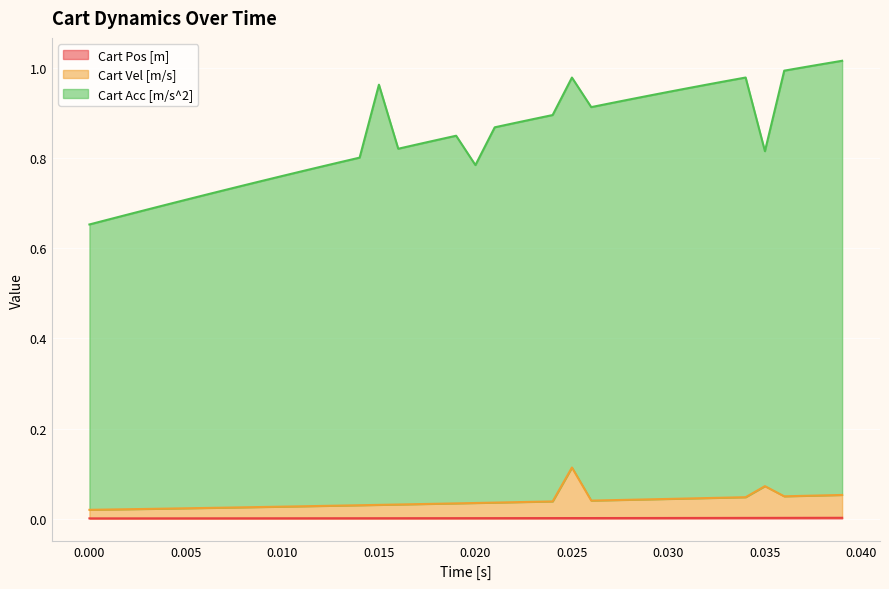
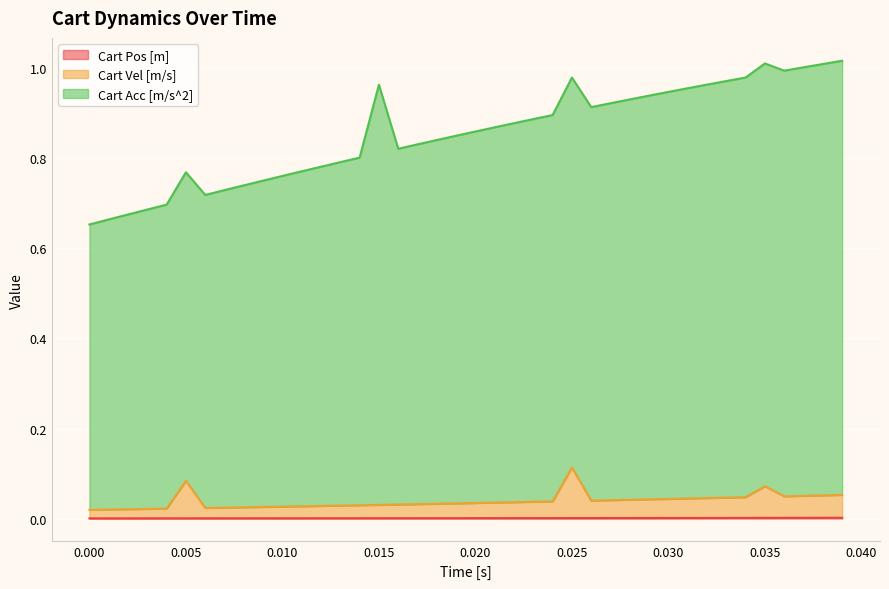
  {
    "Cart Pos [m]": {
      "0.000": 0.00,
      "0.005": 0.00,
      "0.010": 0.00,
      "0.015": 0.00,
      "0.020": 0.00,
      "0.025": 0.00,
      "0.030": 0.00,
      "0.035": 0.00
    },
    "Cart Vel [m/s]": {
      "0.000": 0.02,
-     "0.005": 0.02,
+     "0.005": 0.08,
      "0.010": 0.03,
      "0.015": 0.03,
      "0.020": 0.03,
      "0.025": 0.11,
      "0.030": 0.04,
      "0.035": 0.07
    },
    "Cart Acc [m/s^2]": {
      "0.000": 0.63,
      "0.005": 0.69,
      "0.010": 0.73,
      "0.015": 0.93,
-     "0.020": 0.75,
+     "0.020": 0.83,
      "0.025": 0.87,
      "0.030": 0.90,
-     "0.035": 0.74
+     "0.035": 0.94
    }
  }
